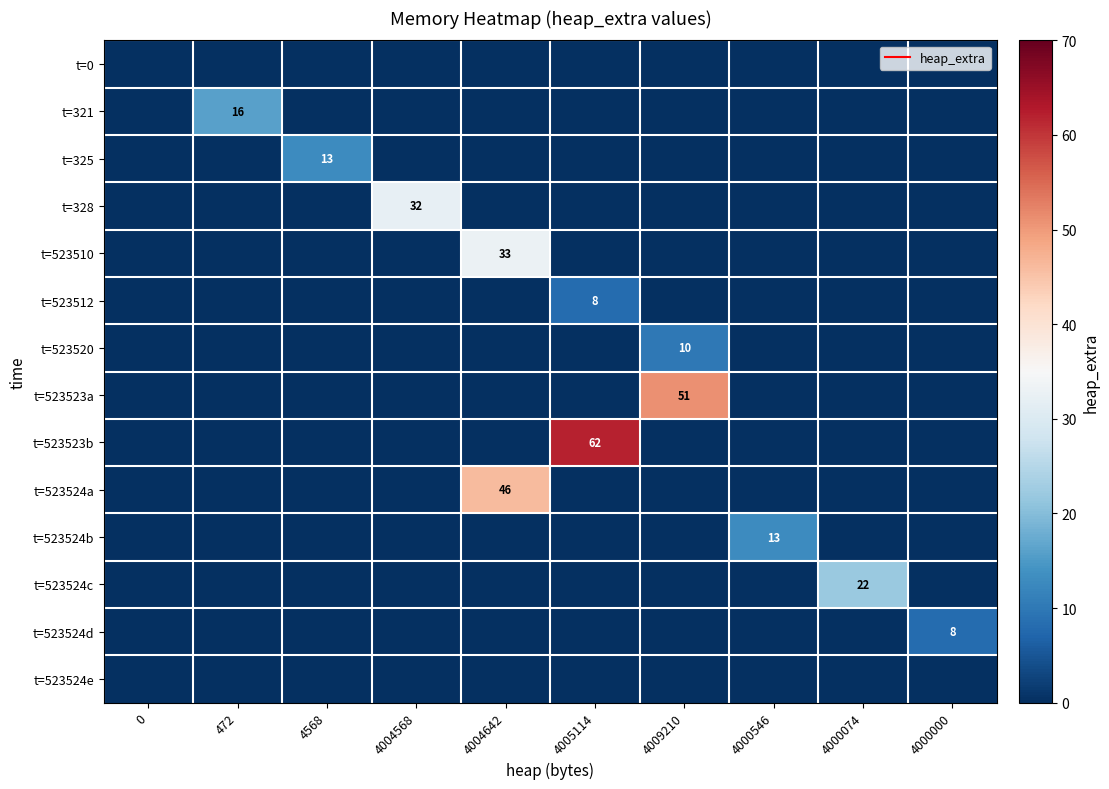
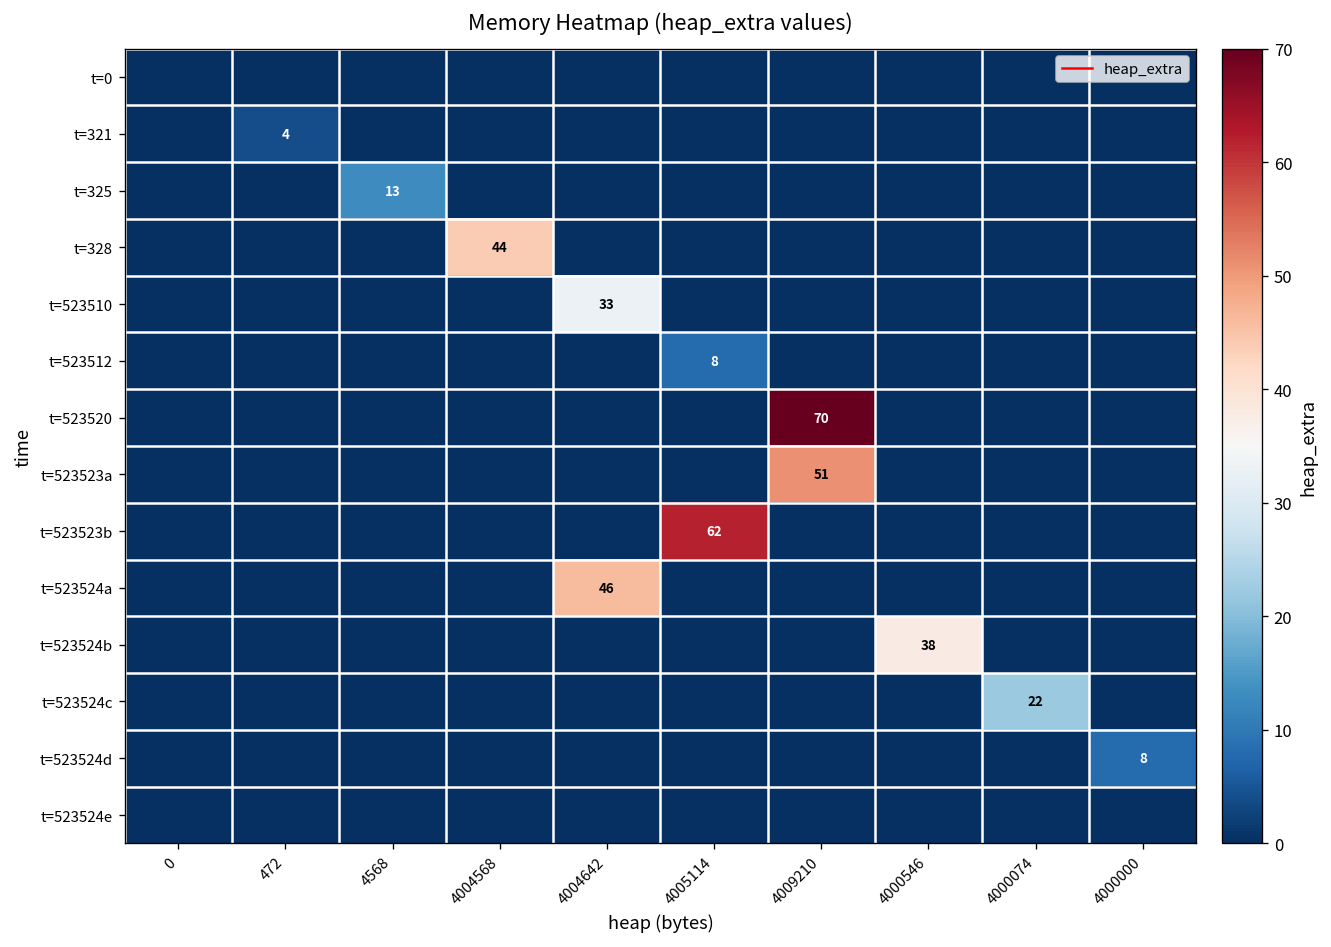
  {
    "t=321": {
-     "472": 16
+     "472": 4
    },
    "t=325": {
      "4568": 13
    },
    "t=328": {
-     "4004568": 32
+     "4004568": 44
    },
    "t=523510": {
      "4004642": 33
    },
    "t=523512": {
      "4005114": 8
    },
    "t=523520": {
-     "4009210": 10
+     "4009210": 70
    },
    "t=523523a": {
      "4009210": 51
    },
    "t=523523b": {
      "4005114": 62
    },
    "t=523524a": {
      "4004642": 46
    },
    "t=523524b": {
-     "4000546": 13
+     "4000546": 38
    },
    "t=523524c": {
      "4000074": 22
    },
    "t=523524d": {
      "4000000": 8
    }
  }
